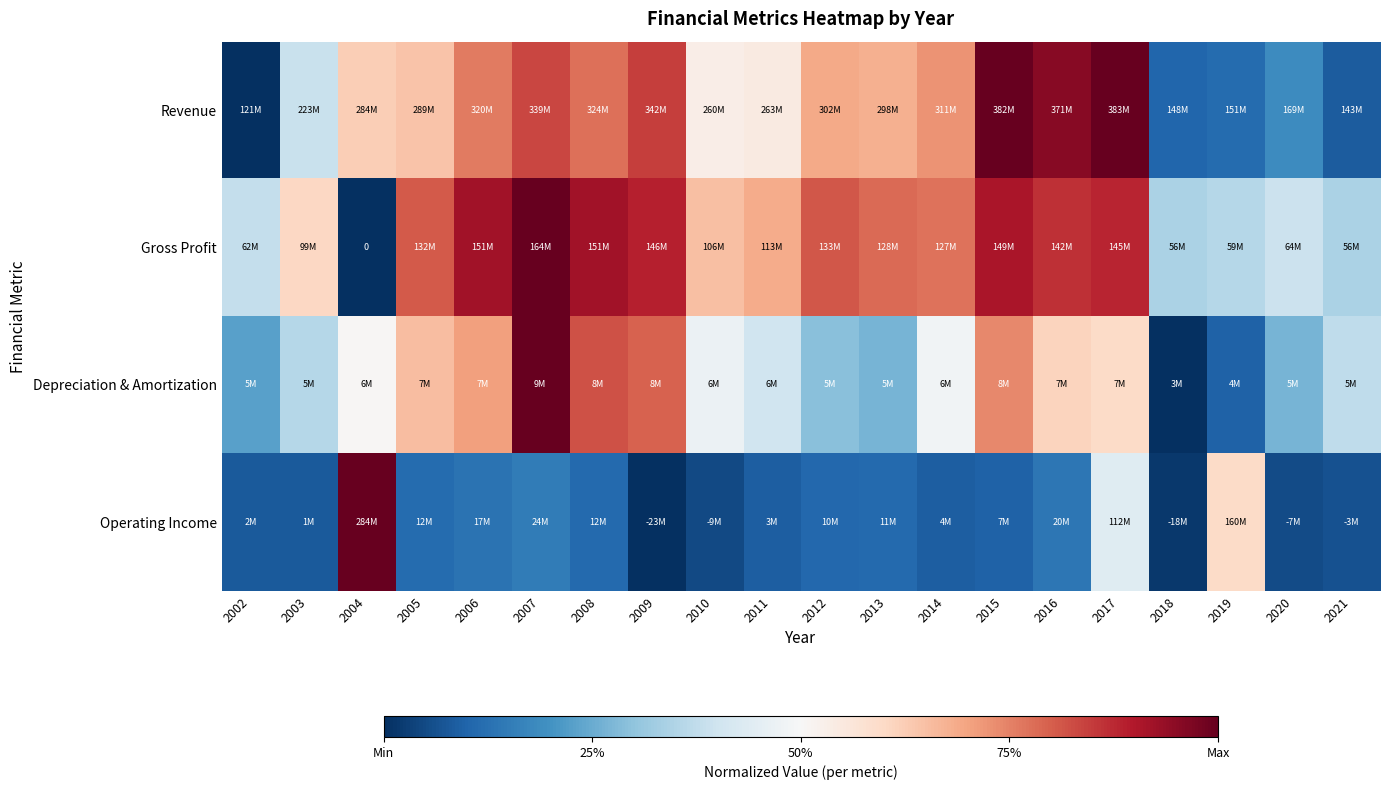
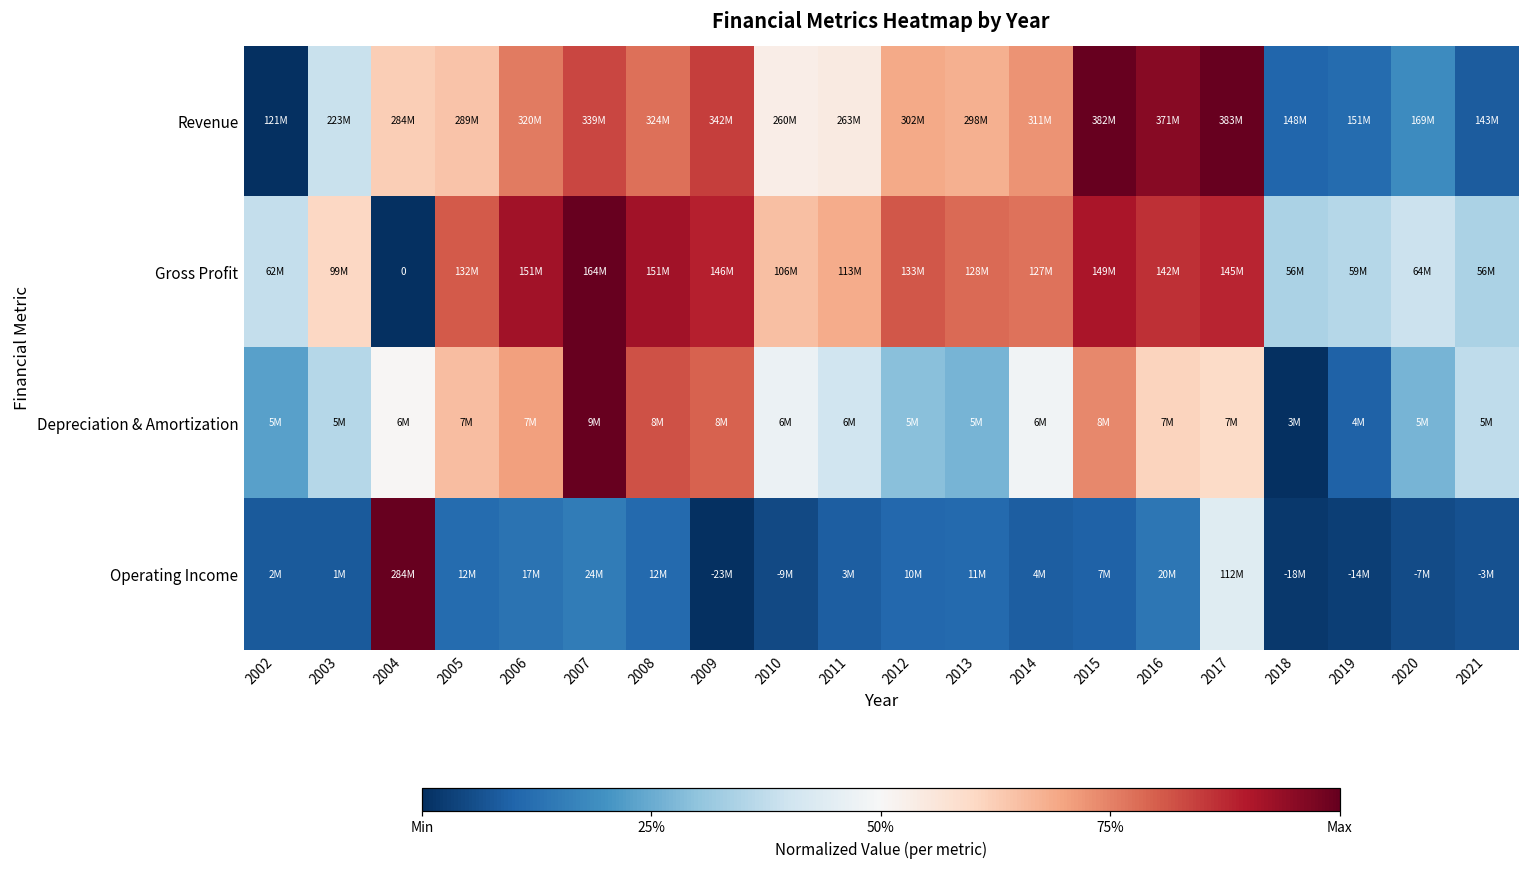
  {
    "Revenue": {
      "2002": "121M",
      "2003": "223M",
      "2004": "284M",
      "2005": "289M",
      "2006": "320M",
      "2007": "339M",
      "2008": "324M",
      "2009": "342M",
      "2010": "260M",
      "2011": "263M",
      "2012": "302M",
      "2013": "298M",
      "2014": "311M",
      "2015": "382M",
      "2016": "371M",
      "2017": "383M",
      "2018": "148M",
      "2019": "151M",
      "2020": "169M",
      "2021": "143M"
    },
    "Gross Profit": {
      "2002": "62M",
      "2003": "99M",
      "2004": "0",
      "2005": "132M",
      "2006": "151M",
      "2007": "164M",
      "2008": "151M",
      "2009": "146M",
      "2010": "106M",
      "2011": "113M",
      "2012": "133M",
      "2013": "128M",
      "2014": "127M",
      "2015": "149M",
      "2016": "142M",
      "2017": "145M",
      "2018": "56M",
      "2019": "59M",
      "2020": "64M",
      "2021": "56M"
    },
    "Depreciation & Amortization": {
      "2002": "5M",
      "2003": "5M",
      "2004": "6M",
      "2005": "7M",
      "2006": "7M",
      "2007": "9M",
      "2008": "8M",
      "2009": "8M",
      "2010": "6M",
      "2011": "6M",
      "2012": "5M",
      "2013": "5M",
      "2014": "6M",
      "2015": "8M",
      "2016": "7M",
      "2017": "7M",
      "2018": "3M",
      "2019": "4M",
      "2020": "5M",
      "2021": "5M"
    },
    "Operating Income": {
      "2002": "2M",
      "2003": "1M",
      "2004": "284M",
      "2005": "12M",
      "2006": "17M",
      "2007": "24M",
      "2008": "12M",
      "2009": "-23M",
      "2010": "-9M",
      "2011": "3M",
      "2012": "10M",
      "2013": "11M",
      "2014": "4M",
      "2015": "7M",
      "2016": "20M",
      "2017": "112M",
      "2018": "-18M",
-     "2019": "160M",
+     "2019": "-14M",
      "2020": "-7M",
      "2021": "-3M"
    }
  }
